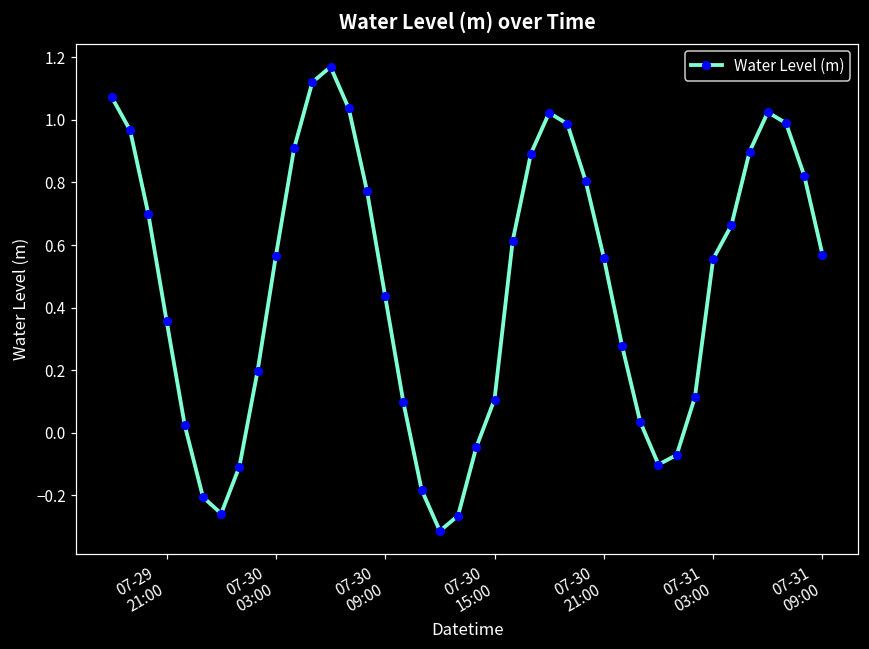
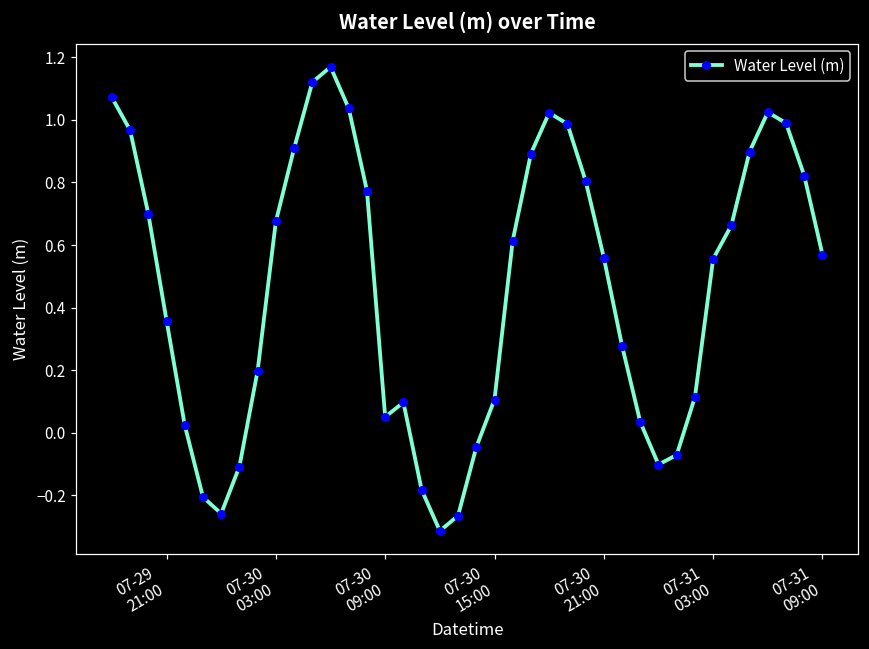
  {
    "07-29 21:00": 0.36,
-   "07-30 03:00": 0.56,
-   "07-30 09:00": 0.44,
+   "07-30 03:00": 0.68,
+   "07-30 09:00": 0.05,
    "07-30 15:00": 0.11,
    "07-30 21:00": 0.56,
    "07-31 03:00": 0.56,
    "07-31 09:00": 0.57
  }
